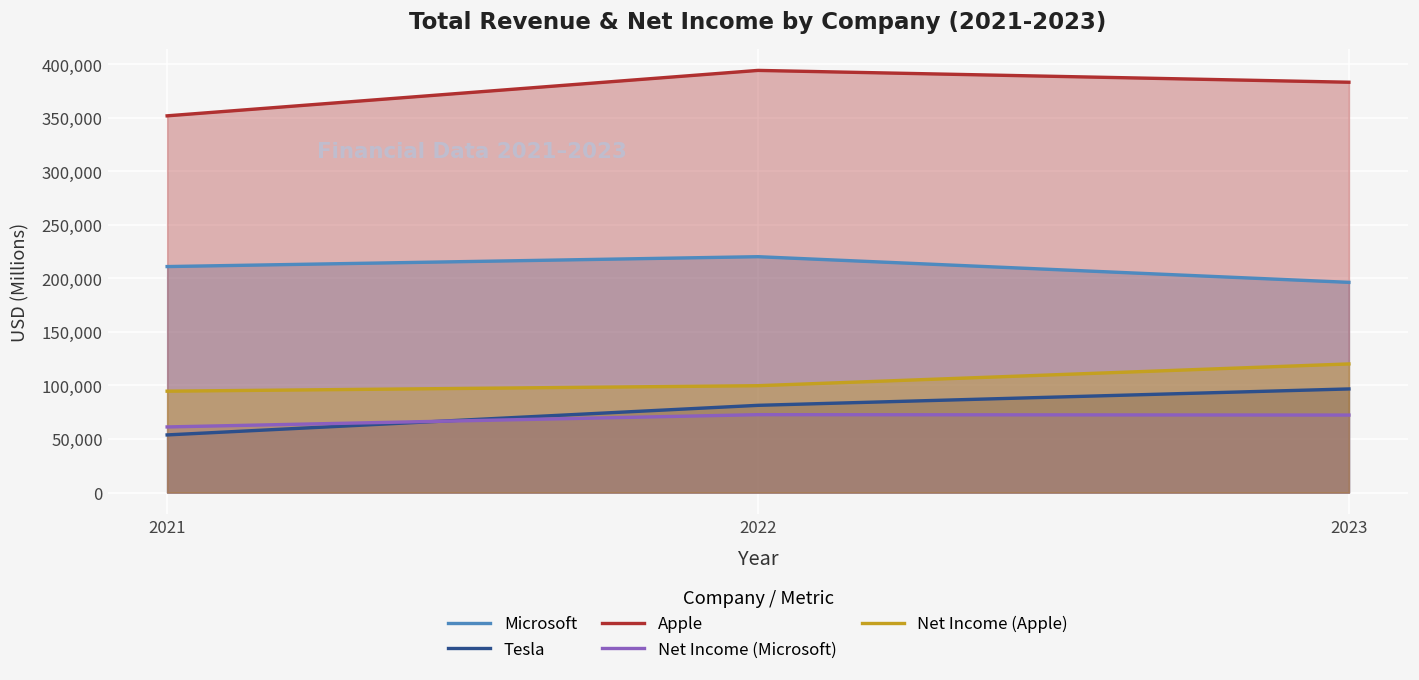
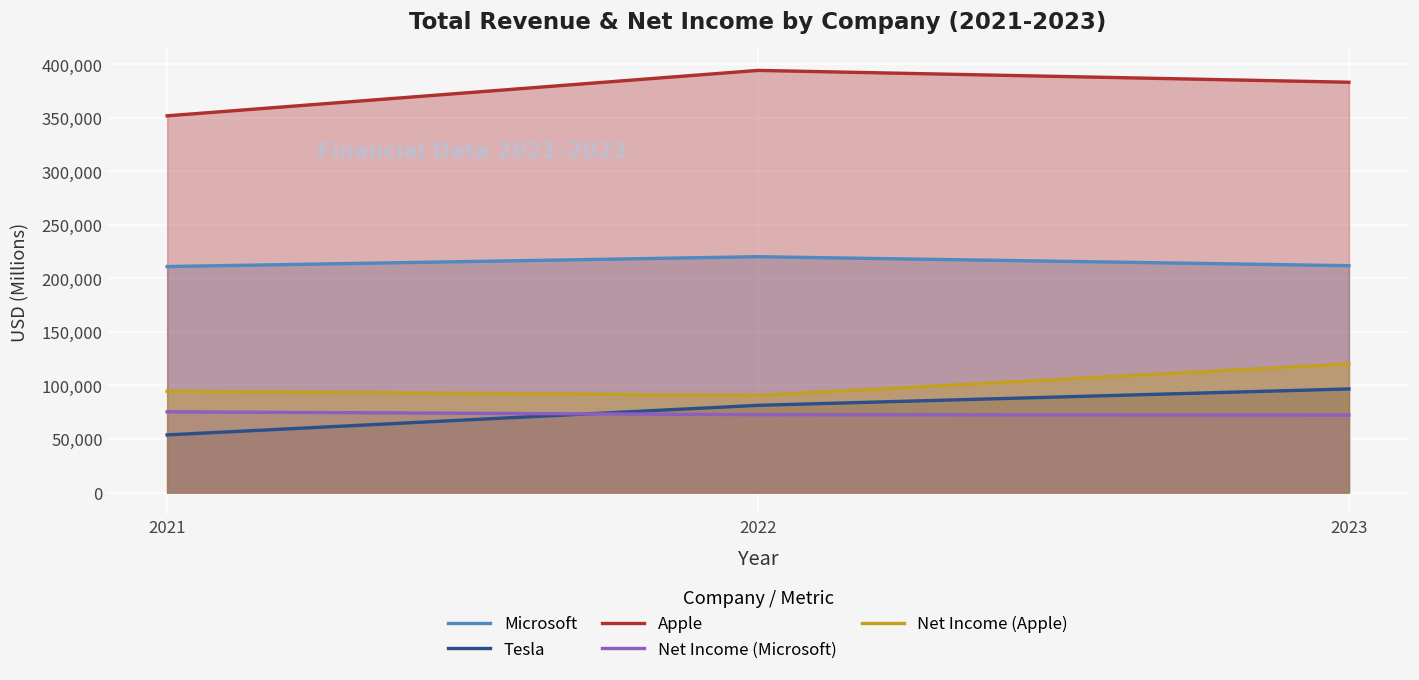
  {
    "Microsoft": {
      "2021": "210,000",
      "2022": "220,000",
-     "2023": "200,000"
+     "2023": "210,000"
    },
    "Tesla": {
      "2021": "50,000",
      "2022": "80,000",
      "2023": "100,000"
    },
    "Apple": {
      "2021": "350,000",
      "2022": "390,000",
      "2023": "380,000"
    },
    "Net Income (Microsoft)": {
-     "2021": "60,000",
+     "2021": "80,000",
      "2022": "70,000",
      "2023": "70,000"
    },
    "Net Income (Apple)": {
      "2021": "90,000",
-     "2022": "100,000",
+     "2022": "90,000",
      "2023": "120,000"
    }
  }
